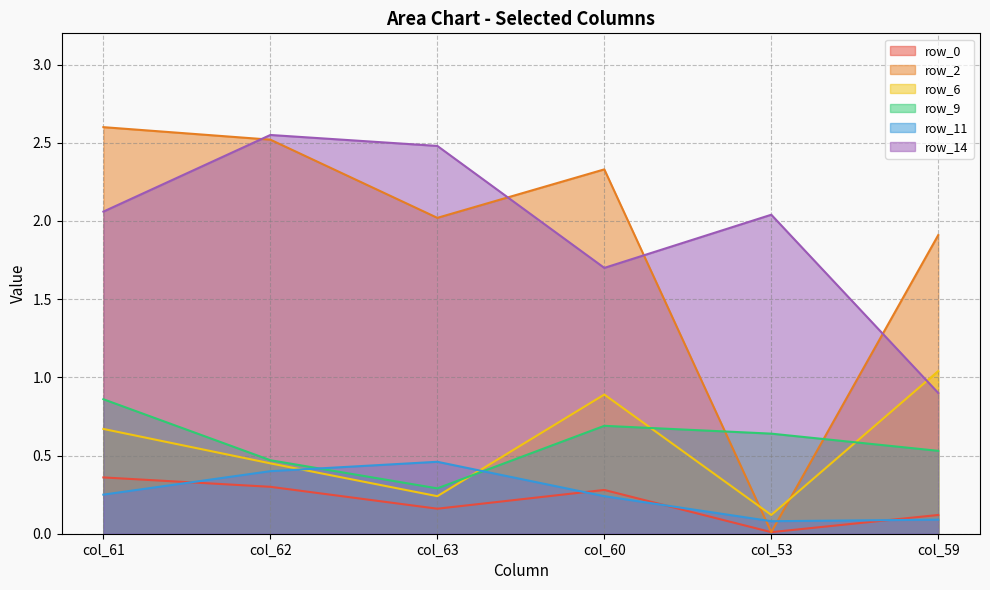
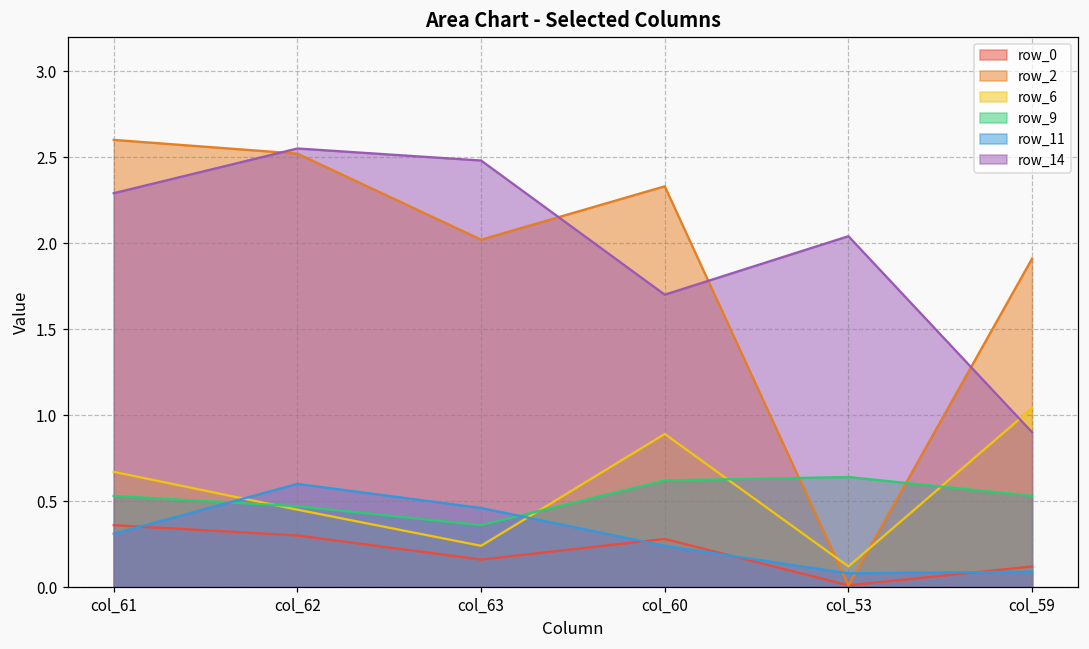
  {
    "row_9": {
-     "col_61": 0.86,
+     "col_61": 0.53,
      "col_62": 0.47,
-     "col_63": 0.29,
-     "col_60": 0.69,
+     "col_63": 0.36,
+     "col_60": 0.62,
      "col_53": 0.64,
      "col_59": 0.53
    },
    "row_11": {
-     "col_61": 0.25,
-     "col_62": 0.4,
+     "col_61": 0.31,
+     "col_62": 0.6,
      "col_63": 0.46,
      "col_60": 0.24,
      "col_53": 0.08,
      "col_59": 0.09
    },
    "row_14": {
-     "col_61": 2.06,
+     "col_61": 2.29,
      "col_62": 2.55,
      "col_63": 2.48,
      "col_60": 1.70,
      "col_53": 2.04,
      "col_59": 0.90
    }
  }
